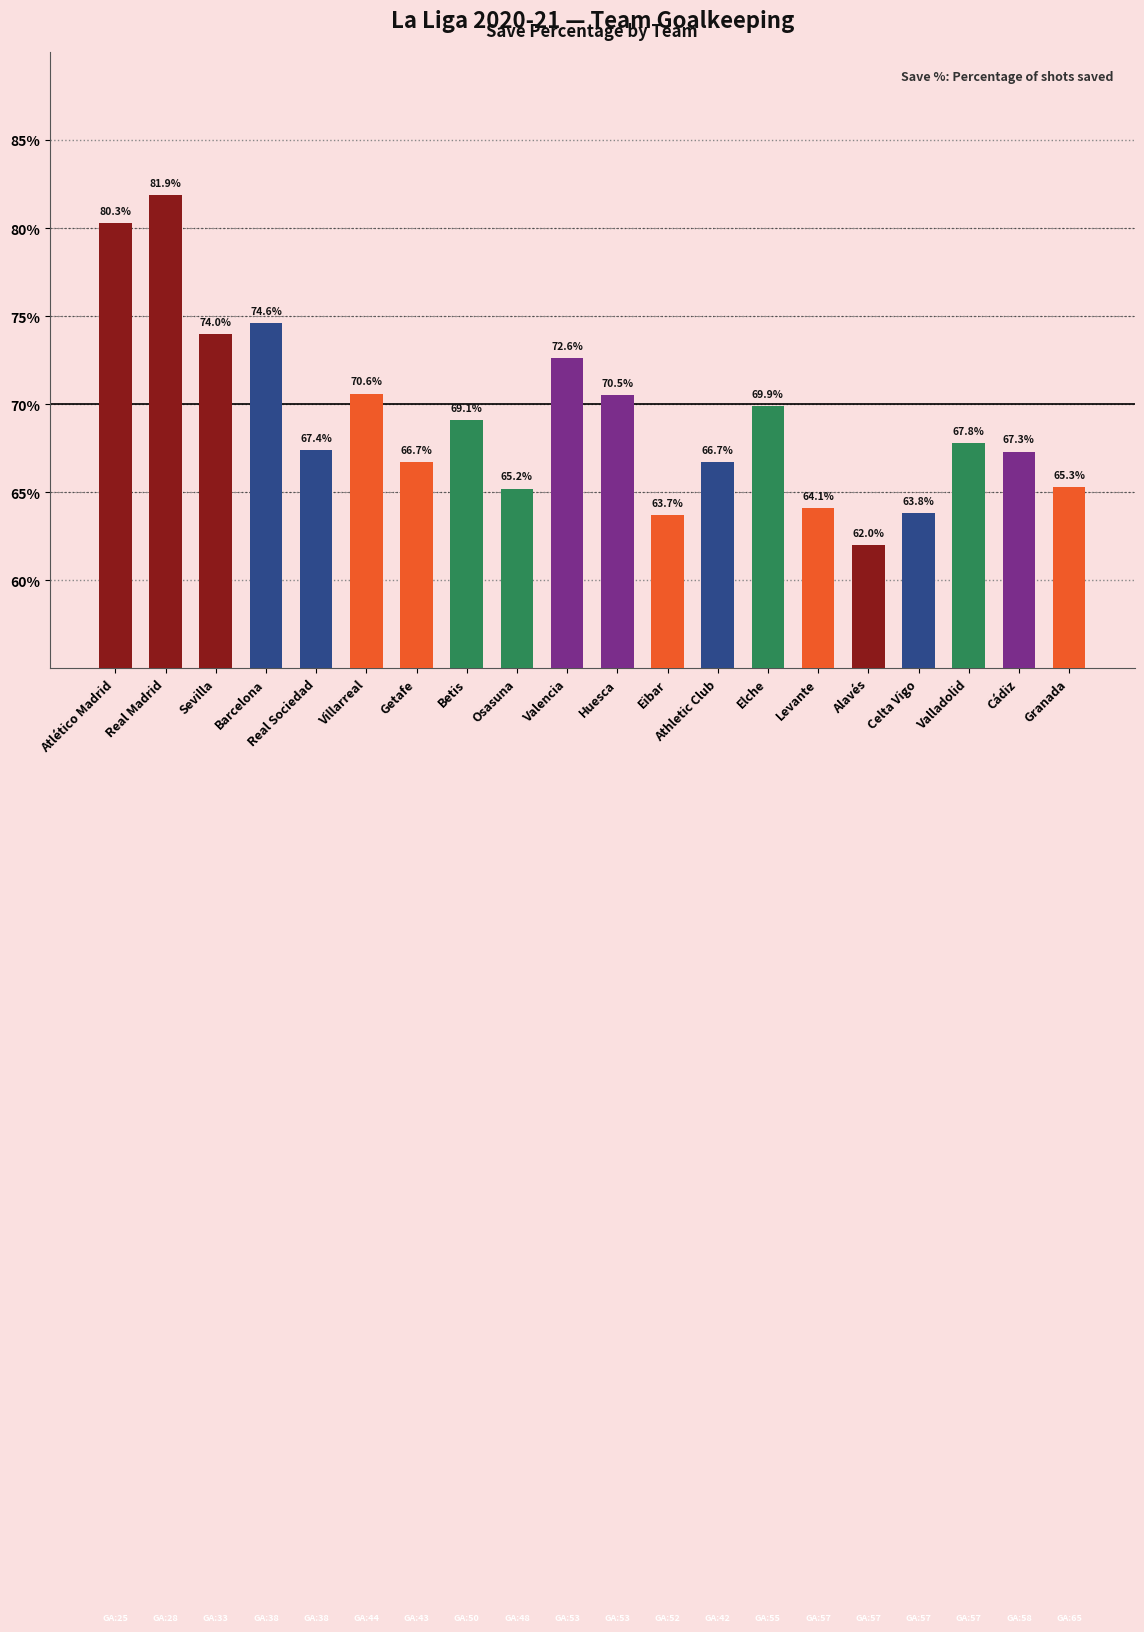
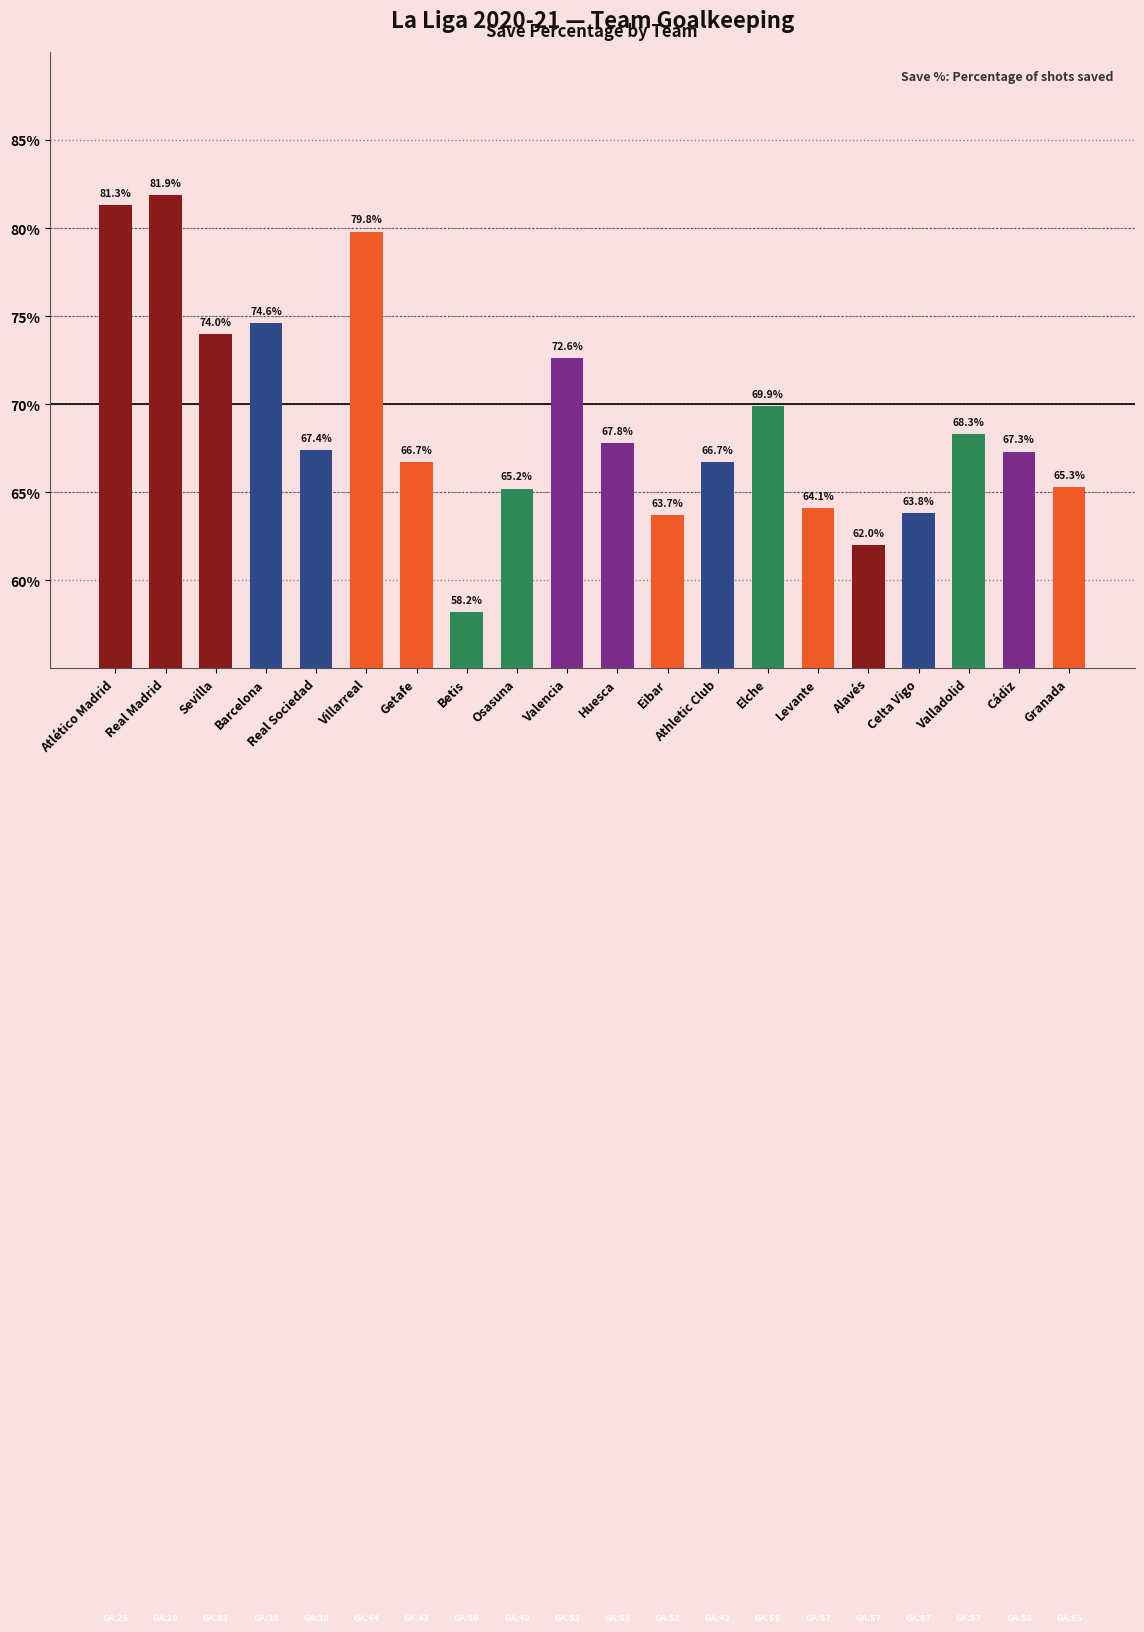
  {
-   "Atlético Madrid": "80.3%",
+   "Atlético Madrid": "81.3%",
    "Real Madrid": "81.9%",
    "Sevilla": "74.0%",
    "Barcelona": "74.6%",
    "Real Sociedad": "67.4%",
-   "Villarreal": "70.6%",
+   "Villarreal": "79.8%",
    "Getafe": "66.7%",
-   "Betis": "69.1%",
+   "Betis": "58.2%",
    "Osasuna": "65.2%",
    "Valencia": "72.6%",
-   "Huesca": "70.5%",
+   "Huesca": "67.8%",
    "Eibar": "63.7%",
    "Athletic Club": "66.7%",
    "Elche": "69.9%",
    "Levante": "64.1%",
    "Alavés": "62.0%",
    "Celta Vigo": "63.8%",
-   "Valladolid": "67.8%",
+   "Valladolid": "68.3%",
    "Cádiz": "67.3%",
    "Granada": "65.3%"
  }
